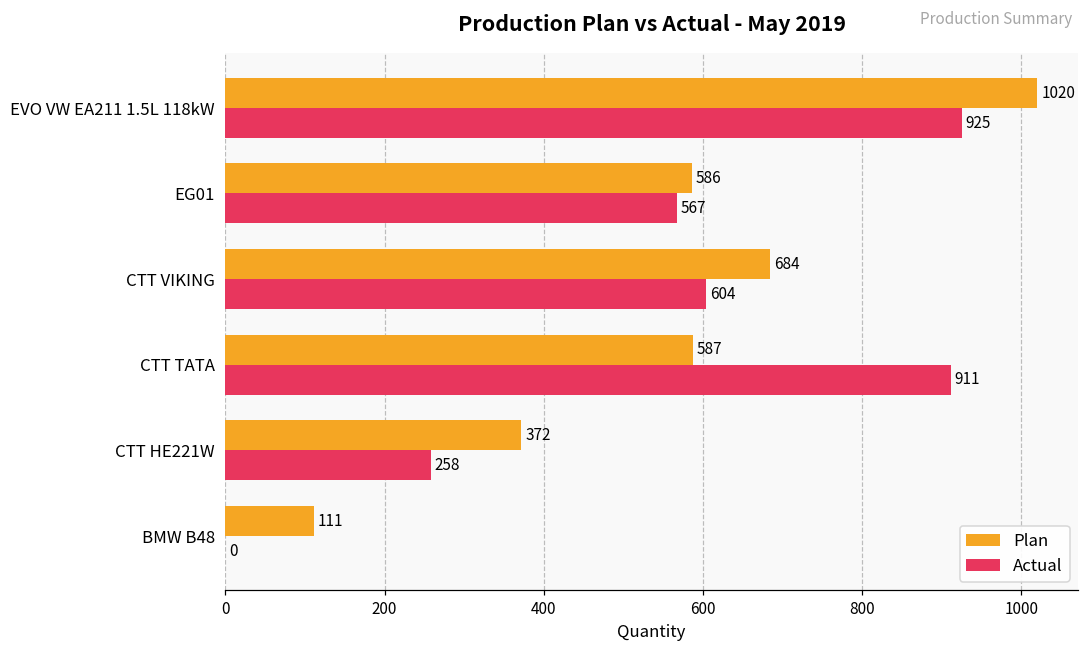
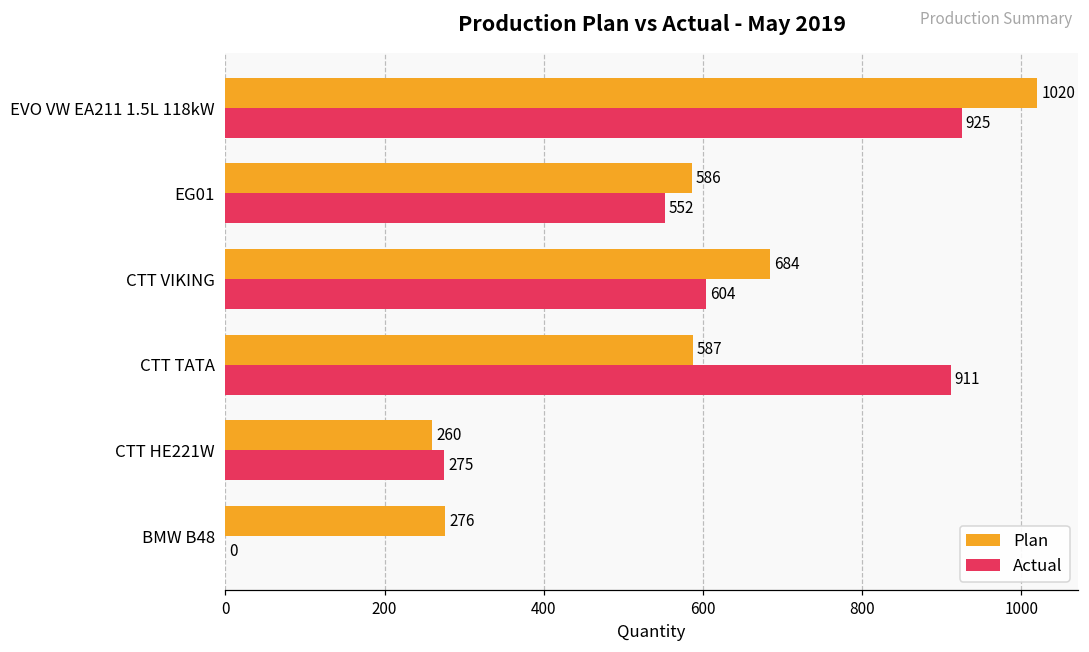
  {
    "Plan": {
      "EVO VW EA211 1.5L 118kW": 1020,
      "EG01": 586,
      "CTT VIKING": 684,
      "CTT TATA": 587,
-     "CTT HE221W": 372,
-     "BMW B48": 111
+     "CTT HE221W": 260,
+     "BMW B48": 276
    },
    "Actual": {
      "EVO VW EA211 1.5L 118kW": 925,
-     "EG01": 567,
+     "EG01": 552,
      "CTT VIKING": 604,
      "CTT TATA": 911,
-     "CTT HE221W": 258,
+     "CTT HE221W": 275,
      "BMW B48": 0
    }
  }
